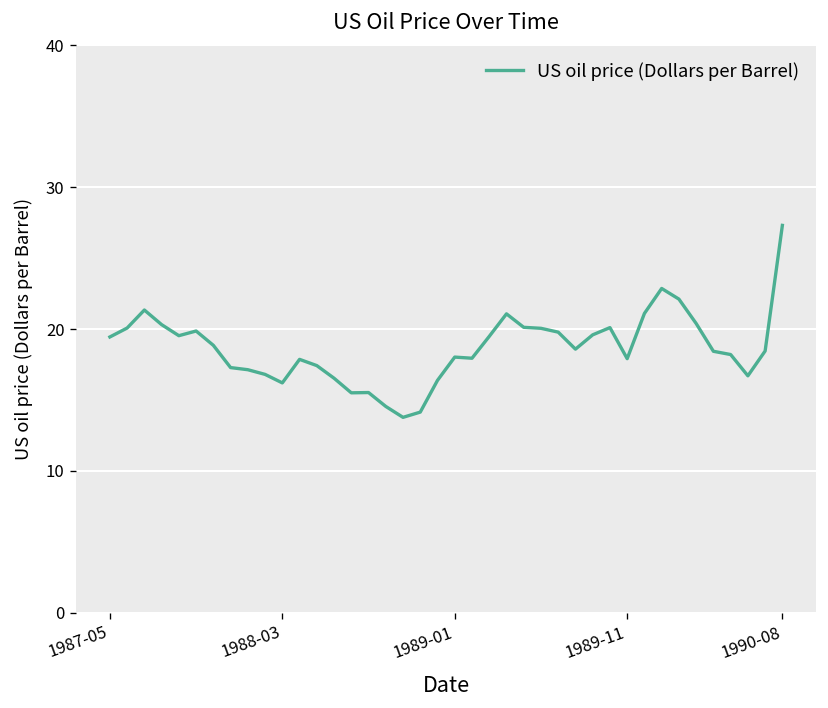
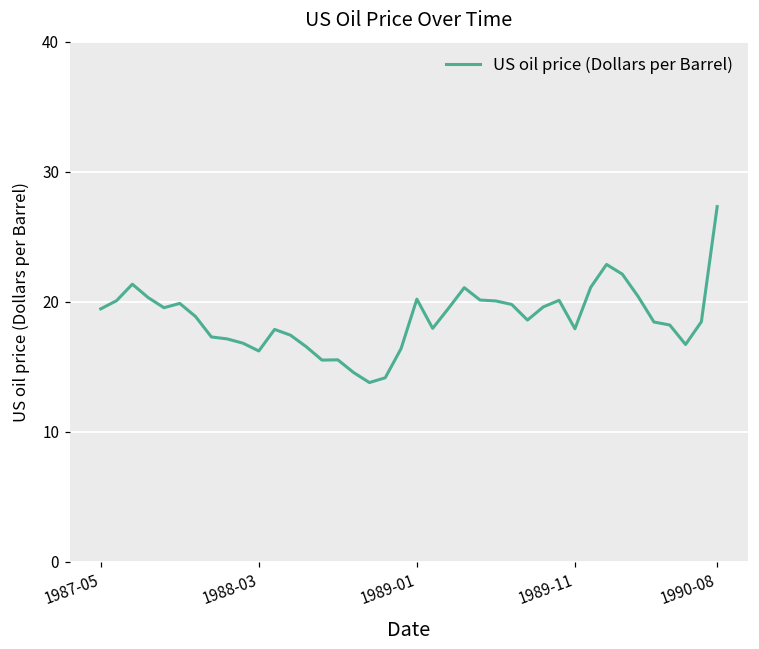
  {
    "1987-05": 19.4,
    "1988-03": 16.2,
-   "1989-01": 18.0,
+   "1989-01": 20.2,
    "1989-11": 17.9,
    "1990-08": 27.3
  }
